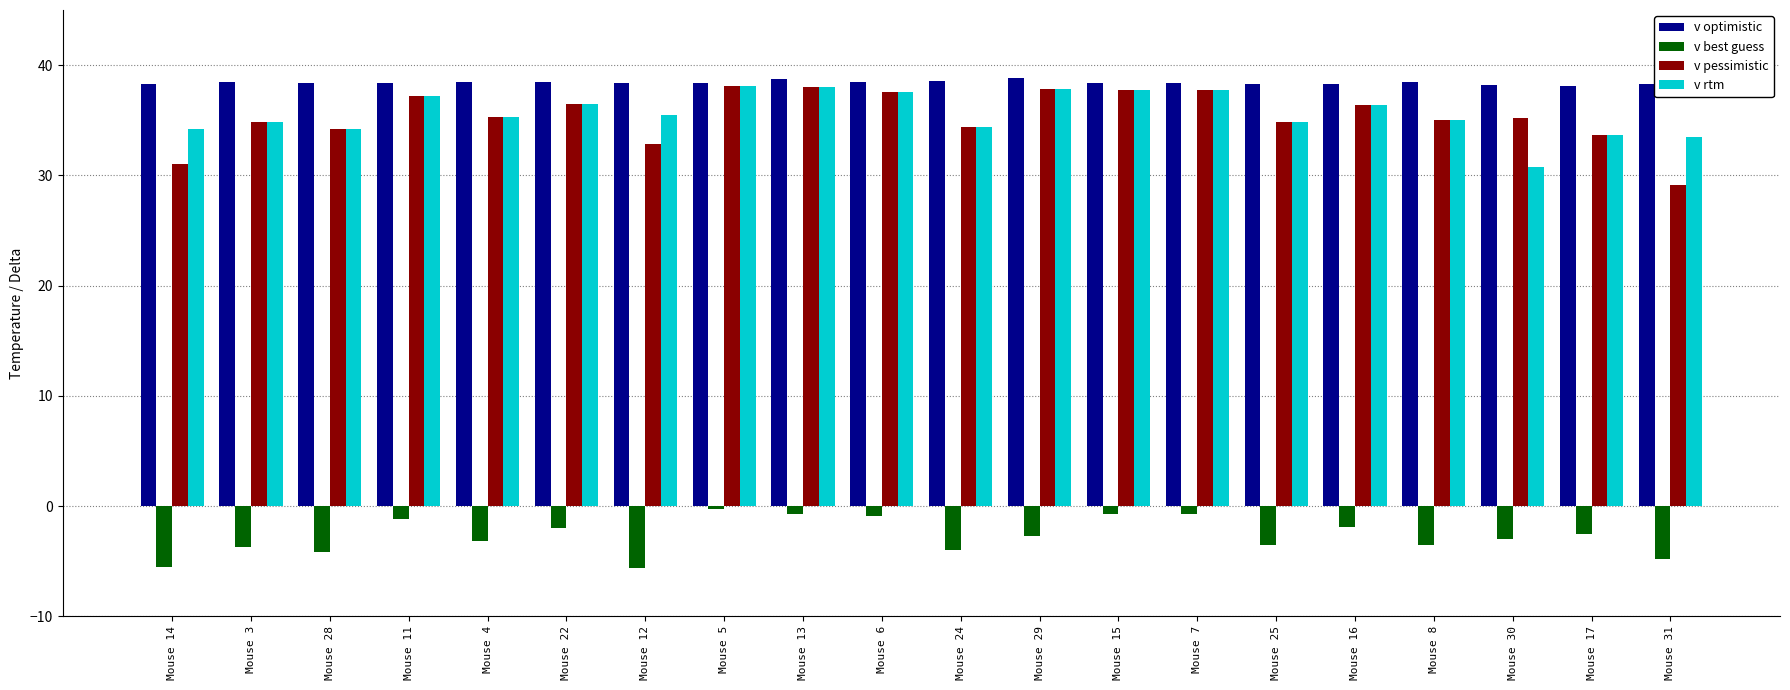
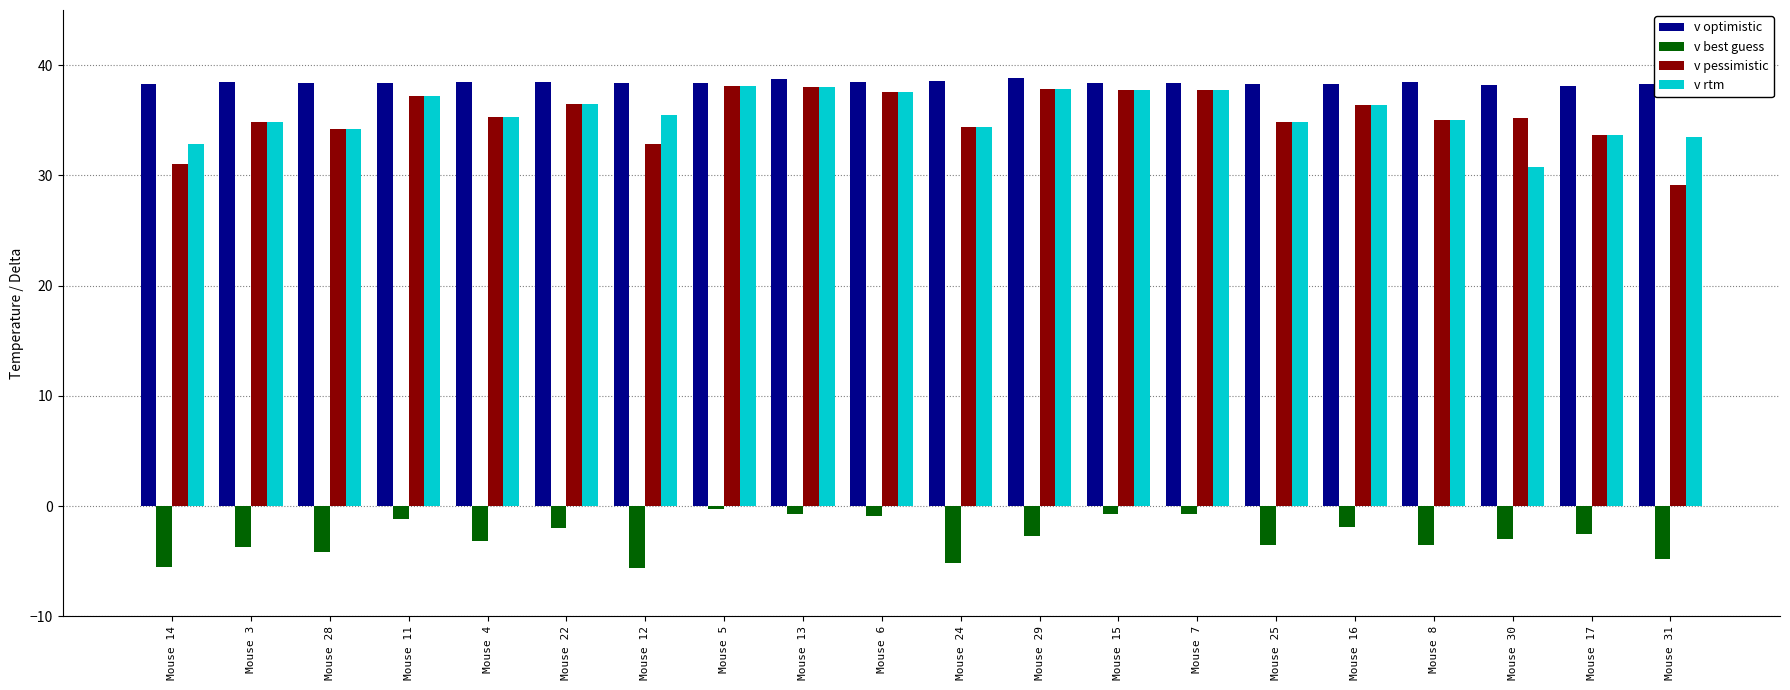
  {
    "v optimistic": {
      "Mouse 14": 38.3,
      "Mouse 3": 38.5,
      "Mouse 28": 38.4,
      "Mouse 11": 38.4,
      "Mouse 4": 38.5,
      "Mouse 22": 38.5,
      "Mouse 12": 38.4,
      "Mouse 5": 38.4,
      "Mouse 13": 38.7,
      "Mouse 6": 38.5,
      "Mouse 24": 38.6,
      "Mouse 29": 38.8,
      "Mouse 15": 38.4,
      "Mouse 7": 38.4,
      "Mouse 25": 38.3,
      "Mouse 16": 38.3,
      "Mouse 8": 38.5,
      "Mouse 30": 38.2,
      "Mouse 17": 38.1,
      "Mouse 31": 38.3
    },
    "v best guess": {
      "Mouse 14": -5.5,
      "Mouse 3": -3.7,
      "Mouse 28": -4.2,
      "Mouse 11": -1.2,
      "Mouse 4": -3.2,
      "Mouse 22": -2.0,
      "Mouse 12": -5.6,
      "Mouse 5": -0.3,
      "Mouse 13": -0.7,
      "Mouse 6": -0.9,
-     "Mouse 24": -4.0,
+     "Mouse 24": -5.2,
      "Mouse 29": -2.7,
      "Mouse 15": -0.7,
      "Mouse 7": -0.7,
      "Mouse 25": -3.5,
      "Mouse 16": -1.9,
      "Mouse 8": -3.5,
      "Mouse 30": -3.0,
      "Mouse 17": -2.5,
      "Mouse 31": -4.8
    },
    "v pessimistic": {
      "Mouse 14": 31.0,
      "Mouse 3": 34.8,
      "Mouse 28": 34.2,
      "Mouse 11": 37.2,
      "Mouse 4": 35.3,
      "Mouse 22": 36.5,
      "Mouse 12": 32.8,
      "Mouse 5": 38.1,
      "Mouse 13": 38.0,
      "Mouse 6": 37.6,
      "Mouse 24": 34.4,
      "Mouse 29": 37.8,
      "Mouse 15": 37.7,
      "Mouse 7": 37.7,
      "Mouse 25": 34.8,
      "Mouse 16": 36.4,
      "Mouse 8": 35.0,
      "Mouse 30": 35.2,
      "Mouse 17": 33.7,
      "Mouse 31": 29.1
    },
    "v rtm": {
-     "Mouse 14": 34.2,
+     "Mouse 14": 32.8,
      "Mouse 3": 34.8,
      "Mouse 28": 34.2,
      "Mouse 11": 37.2,
      "Mouse 4": 35.3,
      "Mouse 22": 36.5,
      "Mouse 12": 35.5,
      "Mouse 5": 38.1,
      "Mouse 13": 38.0,
      "Mouse 6": 37.6,
      "Mouse 24": 34.4,
      "Mouse 29": 37.8,
      "Mouse 15": 37.7,
      "Mouse 7": 37.7,
      "Mouse 25": 34.8,
      "Mouse 16": 36.4,
      "Mouse 8": 35.0,
      "Mouse 30": 30.8,
      "Mouse 17": 33.7,
      "Mouse 31": 33.5
    }
  }
